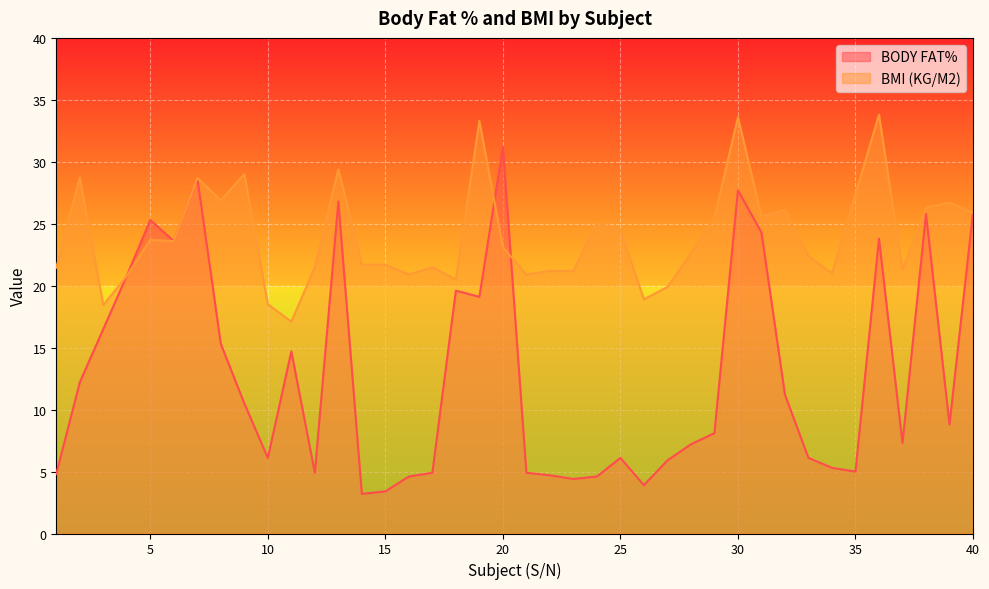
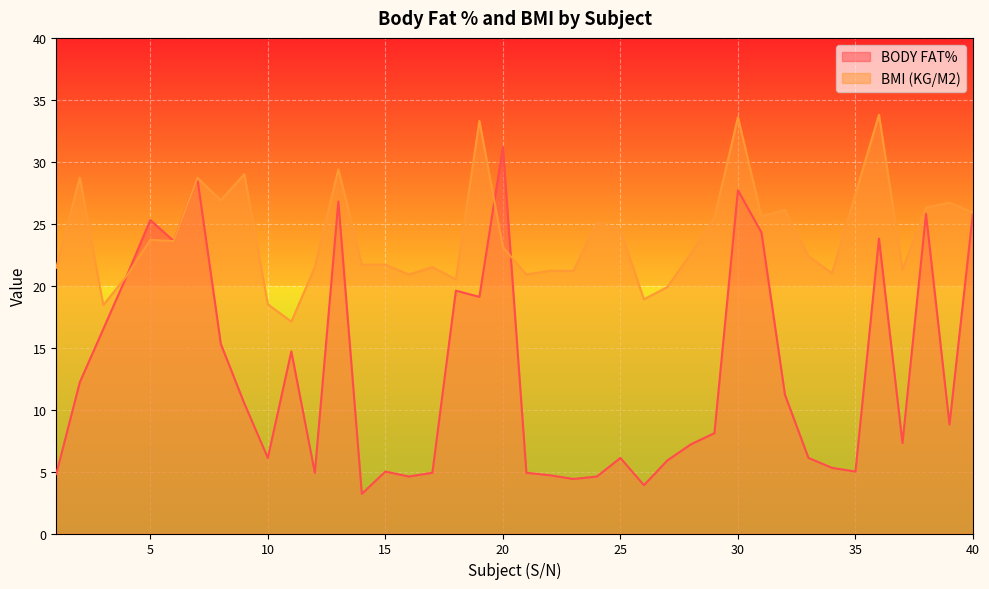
  {
    "BODY FAT%": {
      "5": 25.3,
      "10": 6.1,
-     "15": 3.4,
+     "15": 5.0,
      "20": 31.2,
      "25": 6.1,
      "30": 27.7,
      "35": 5.0
    },
    "BMI (KG/M2)": {
      "5": 23.7,
      "10": 18.5,
      "15": 21.7,
      "20": 23.1,
      "25": 24.5,
      "30": 33.6,
      "35": 27.4
    }
  }
